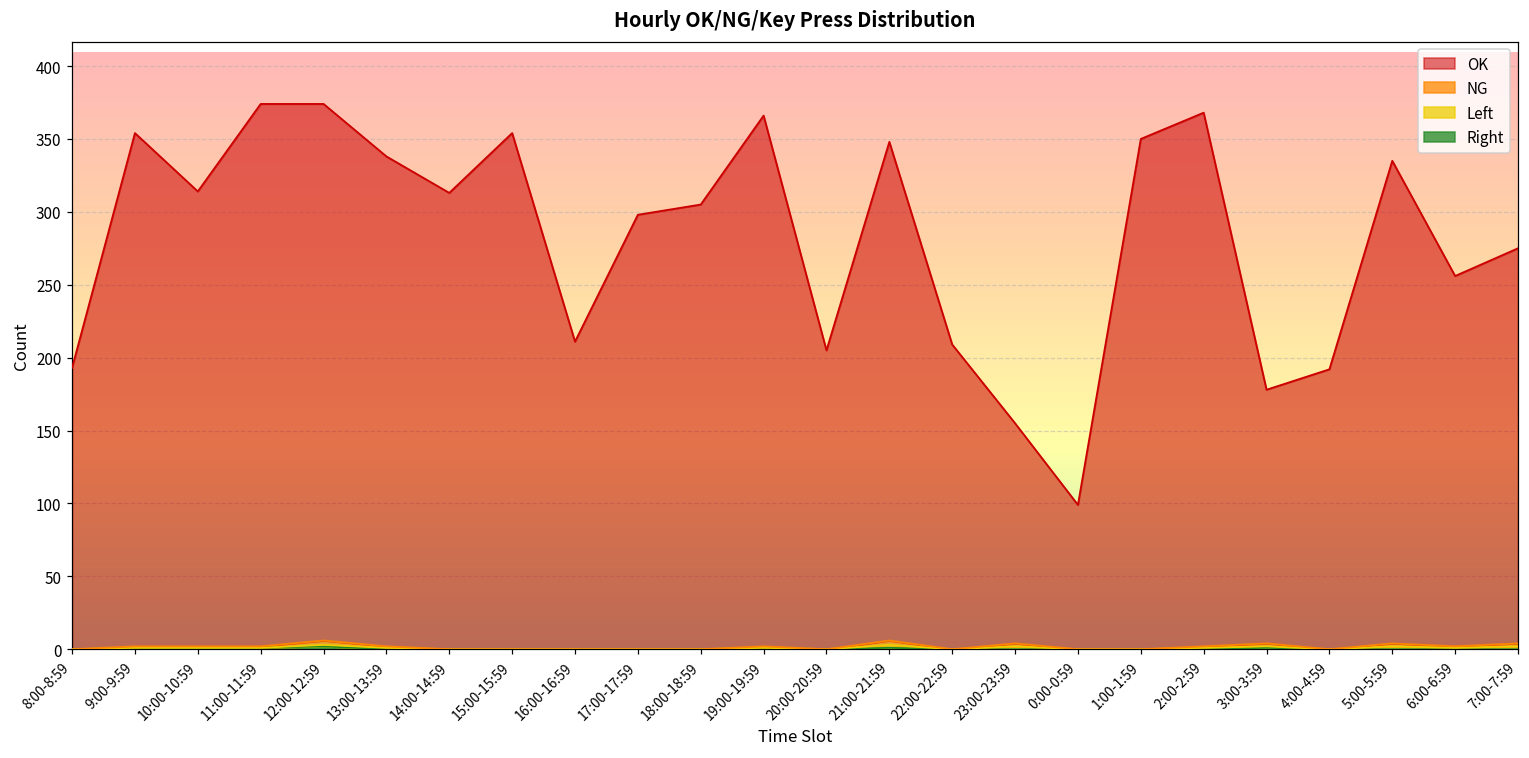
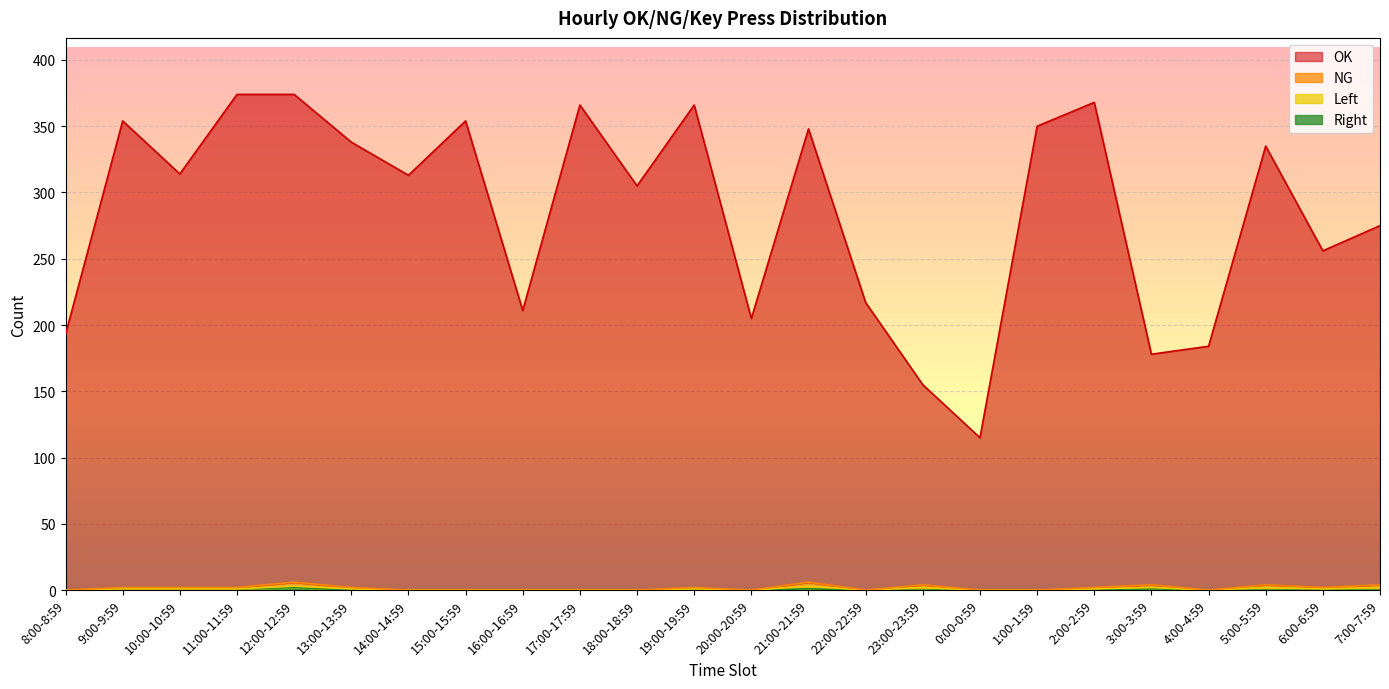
  {
    "Right": {
      "21:00-21:59": 1,
      "23:00-23:59": 0,
      "5:00-5:59": 0,
      "7:00-7:59": 0
    },
    "Left": {
      "21:00-21:59": 3,
      "23:00-23:59": 2,
      "5:00-5:59": 2,
      "7:00-7:59": 2
    },
    "NG": {
      "12:00-12:59": 3,
      "21:00-21:59": 3,
      "23:00-23:59": 2,
      "3:00-3:59": 2,
      "5:00-5:59": 2,
      "7:00-7:59": 2
    },
    "OK": {
      "8:00-8:59": 193,
      "9:00-9:59": 352,
      "10:00-10:59": 312,
      "11:00-11:59": 372,
      "12:00-12:59": 368,
      "13:00-13:59": 336,
      "14:00-14:59": 313,
      "15:00-15:59": 354,
      "16:00-16:59": 211,
-     "17:00-17:59": 298,
+     "17:00-17:59": 366,
      "18:00-18:59": 305,
      "19:00-19:59": 364,
      "20:00-20:59": 205,
      "21:00-21:59": 342,
-     "22:00-22:59": 209,
+     "22:00-22:59": 217,
      "23:00-23:59": 151,
-     "0:00-0:59": 99,
+     "0:00-0:59": 115,
      "1:00-1:59": 350,
      "2:00-2:59": 366,
      "3:00-3:59": 174,
-     "4:00-4:59": 192,
+     "4:00-4:59": 184,
      "5:00-5:59": 331,
      "6:00-6:59": 254,
      "7:00-7:59": 271
    }
  }
